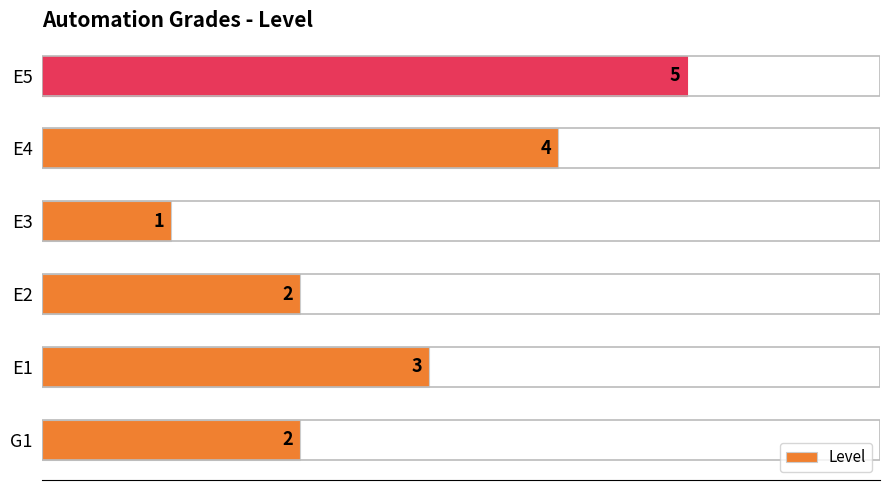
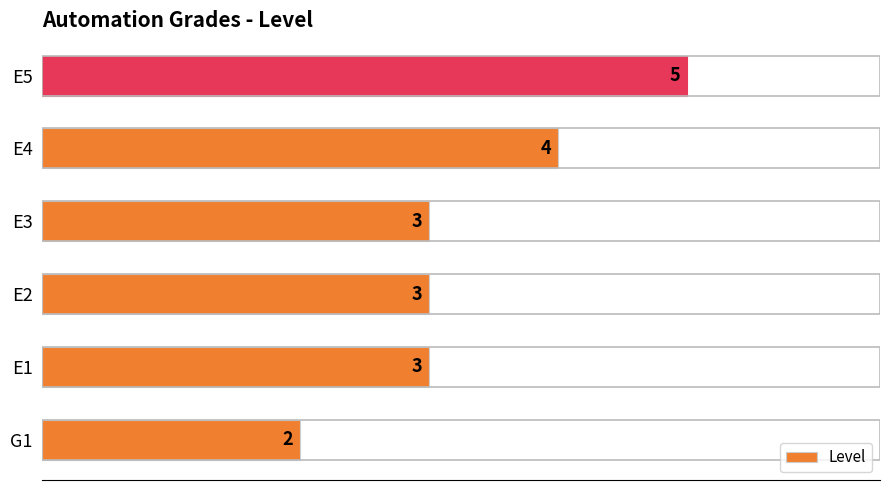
  {
    "E5": 5,
    "E4": 4,
-   "E3": 1,
-   "E2": 2,
+   "E3": 3,
+   "E2": 3,
    "E1": 3,
    "G1": 2
  }
